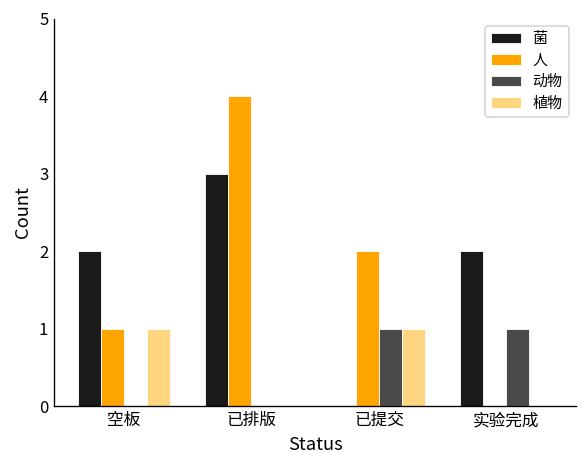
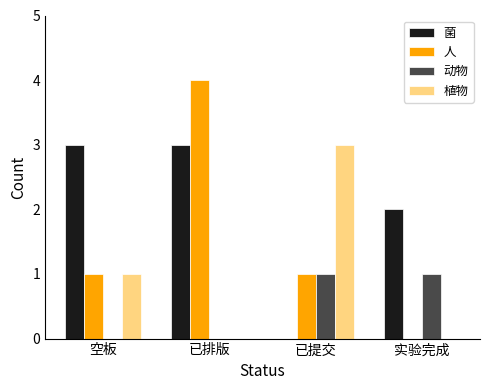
  {
    "菌": {
-     "空板": 2,
+     "空板": 3,
      "已排版": 3,
      "已提交": 0,
      "实验完成": 2
    },
    "人": {
      "空板": 1,
      "已排版": 4,
-     "已提交": 2,
+     "已提交": 1,
      "实验完成": 0
    },
    "动物": {
      "空板": 0,
      "已排版": 0,
      "已提交": 1,
      "实验完成": 1
    },
    "植物": {
      "空板": 1,
      "已排版": 0,
-     "已提交": 1,
+     "已提交": 3,
      "实验完成": 0
    }
  }
